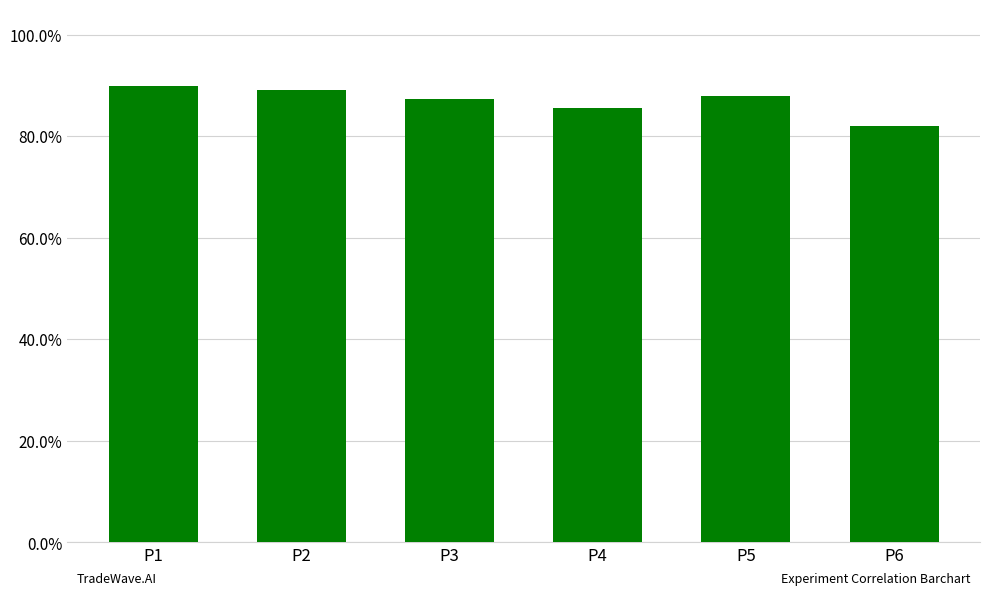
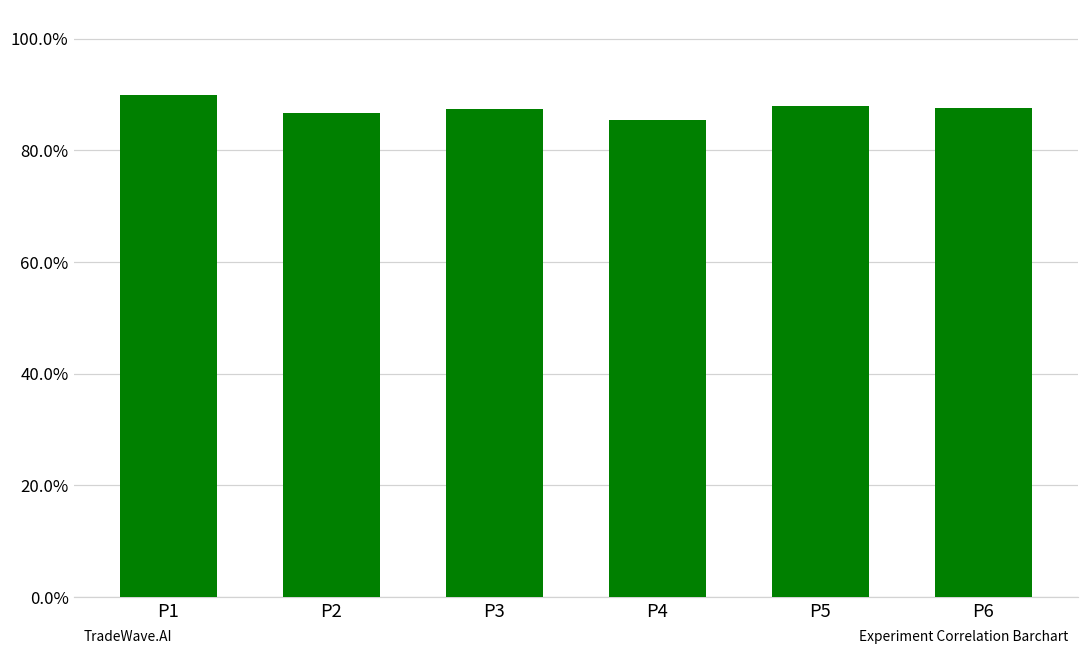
  {
    "P1": "90%",
-   "P2": "89%",
+   "P2": "87%",
    "P3": "87%",
    "P4": "85%",
    "P5": "88%",
-   "P6": "82%"
+   "P6": "88%"
  }
